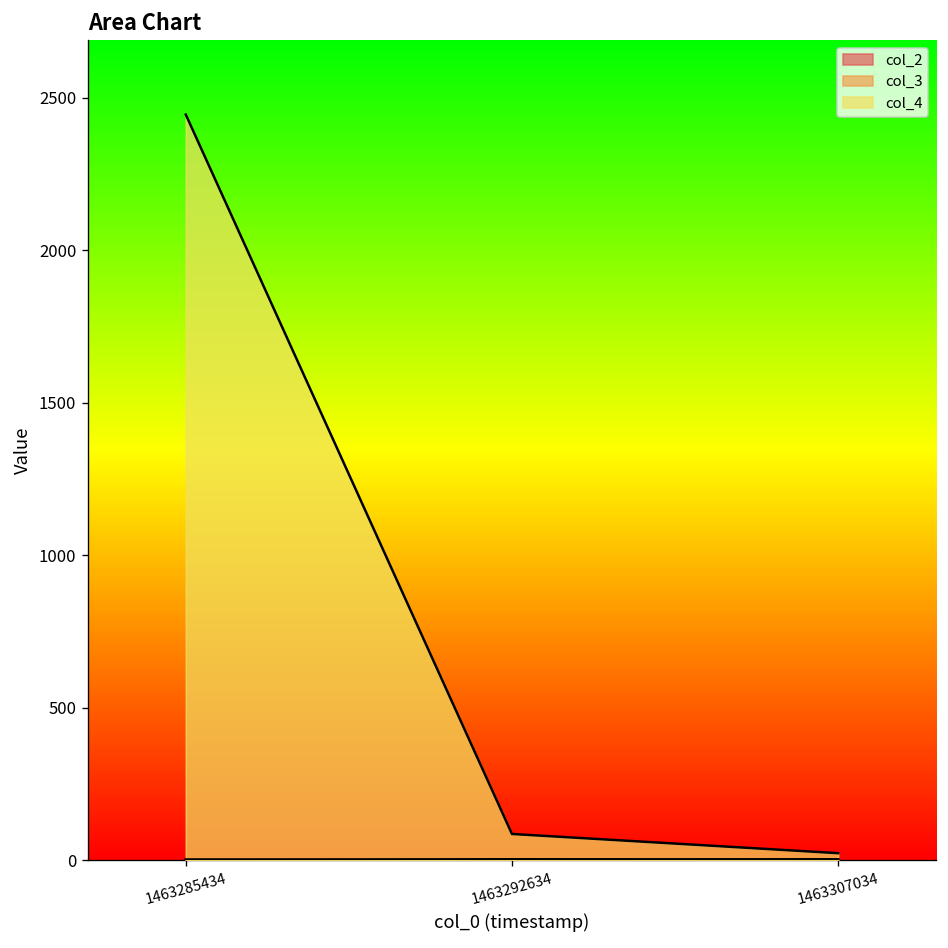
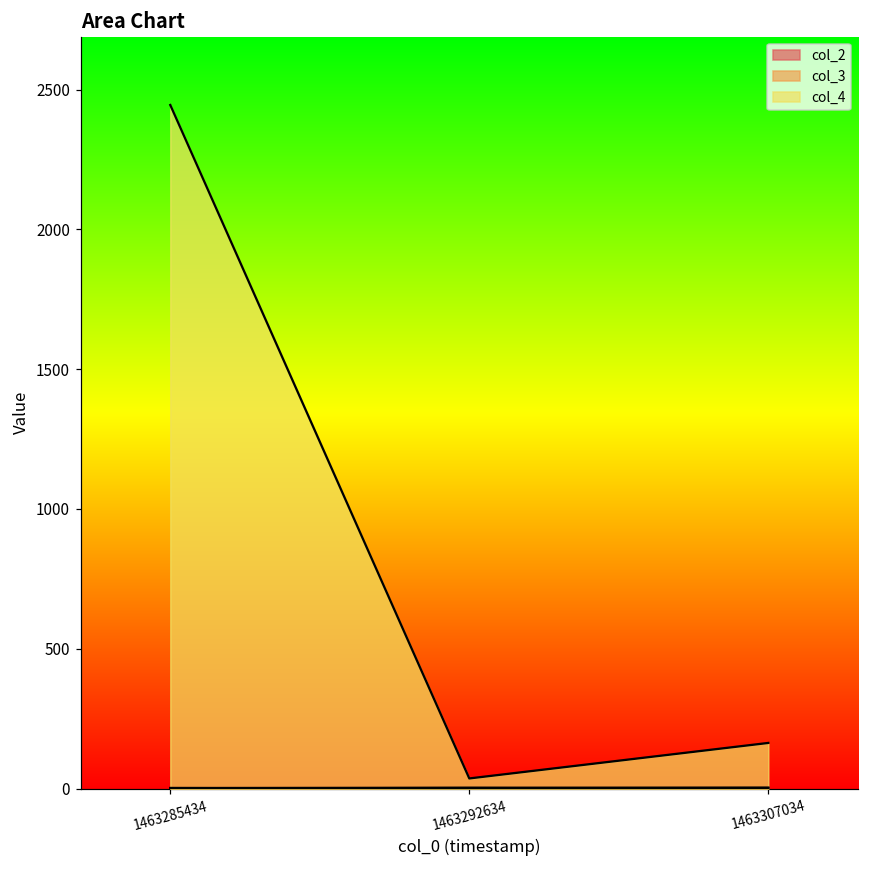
  {
    "col_4": {
      "1463285434": 2450,
-     "1463292634": 90,
-     "1463307034": 20
+     "1463292634": 40,
+     "1463307034": 160
    }
  }
